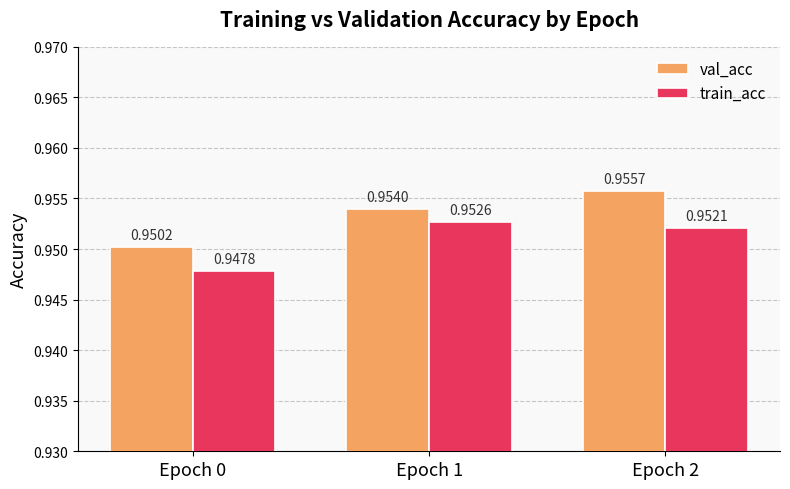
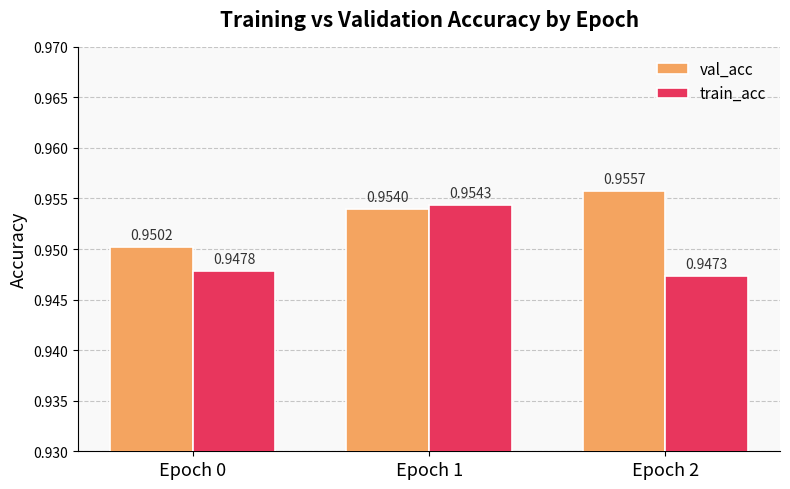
  {
    "val_acc": {
      "Epoch 0": 0.9502,
      "Epoch 1": 0.9540,
      "Epoch 2": 0.9557
    },
    "train_acc": {
      "Epoch 0": 0.9478,
-     "Epoch 1": 0.9526,
-     "Epoch 2": 0.9521
+     "Epoch 1": 0.9543,
+     "Epoch 2": 0.9473
    }
  }
